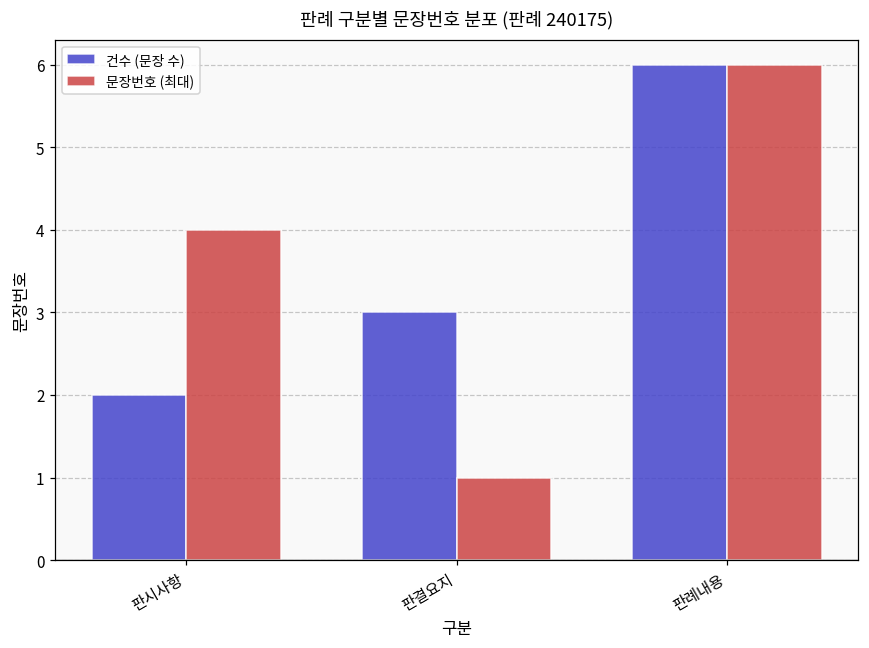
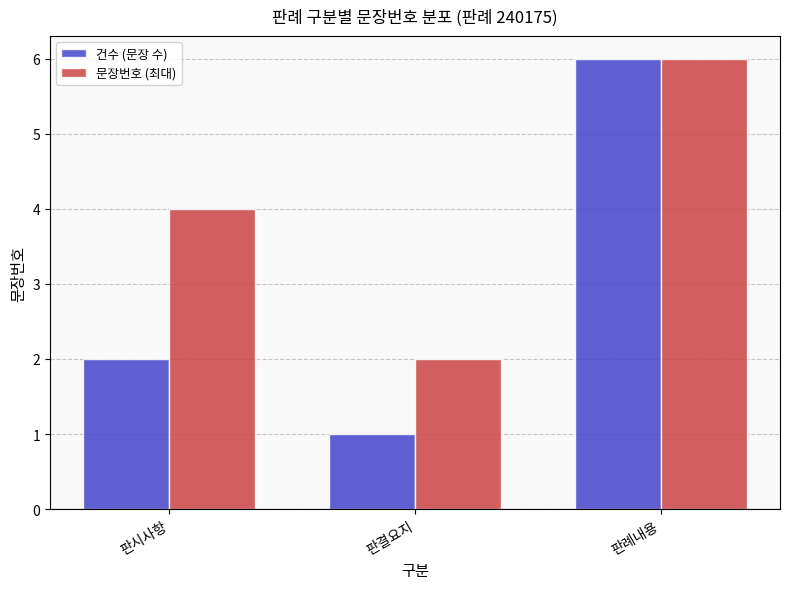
  {
    "건수 (문장 수)": {
      "판시사항": 2,
-     "판결요지": 3,
+     "판결요지": 1,
      "판례내용": 6
    },
    "문장번호 (최대)": {
      "판시사항": 4,
-     "판결요지": 1,
+     "판결요지": 2,
      "판례내용": 6
    }
  }
